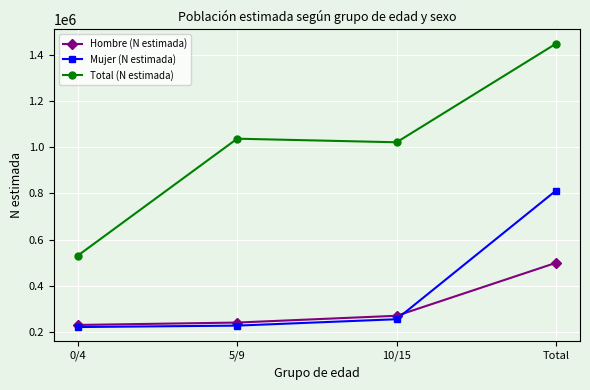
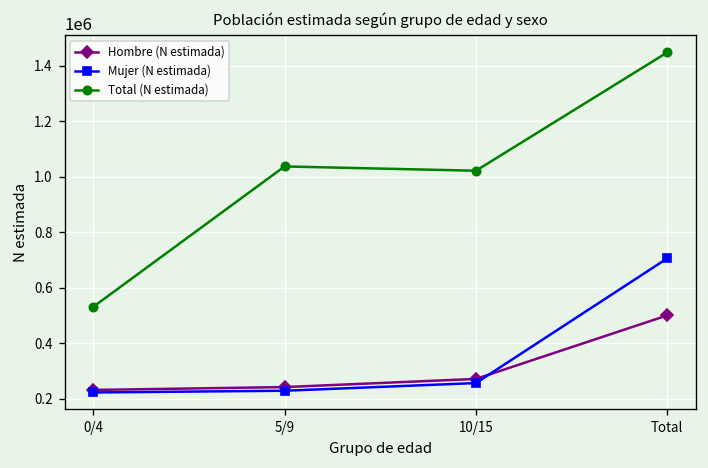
  {
    "Hombre (N estimada)": {
      "5/9": 240000,
      "10/15": 270000,
      "Total": 500000
    },
    "Mujer (N estimada)": {
      "5/9": 230000,
      "10/15": 260000,
-     "Total": 810000
+     "Total": 710000
    },
    "Total (N estimada)": {
      "0/4": 530000,
      "5/9": 1040000,
      "10/15": 1020000,
      "Total": 1450000
    }
  }
